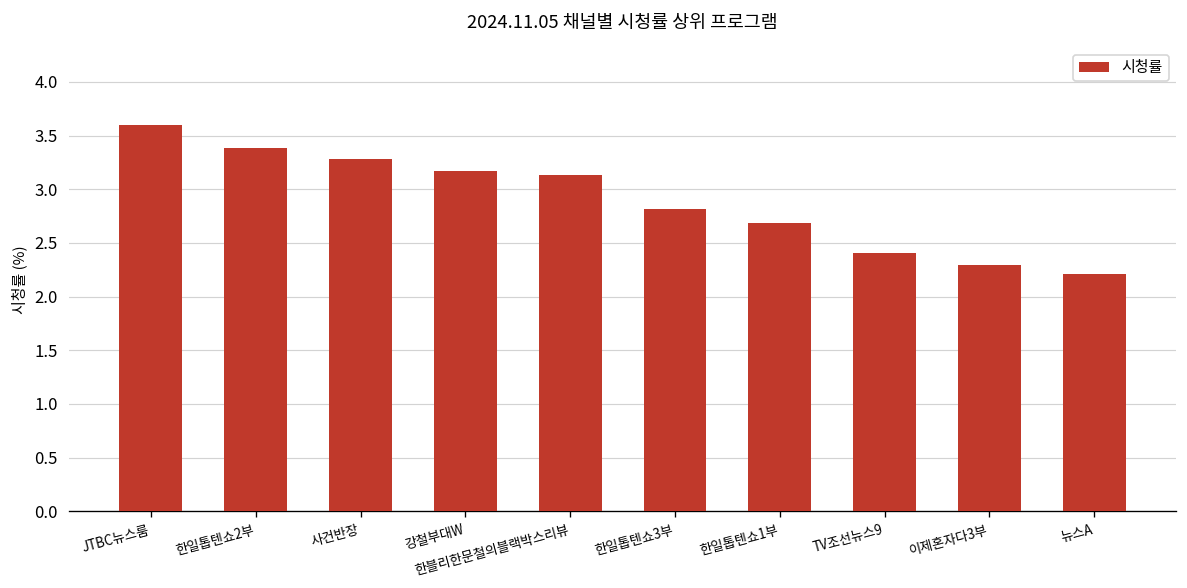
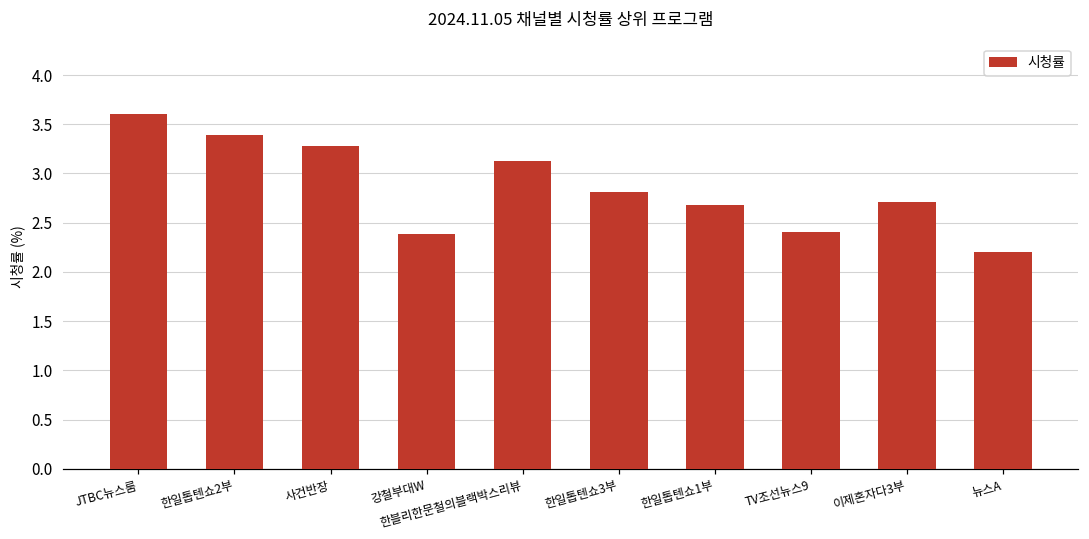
  {
    "JTBC뉴스룸": 3.6,
    "한일톱텐쇼2부": 3.4,
    "사건반장": 3.3,
-   "강철부대W": 3.2,
+   "강철부대W": 2.4,
    "한블리한문철의블랙박스리뷰": 3.1,
    "한일톱텐쇼3부": 2.8,
    "한일톱텐쇼1부": 2.7,
    "TV조선뉴스9": 2.4,
-   "이제혼자다3부": 2.3,
+   "이제혼자다3부": 2.7,
    "뉴스A": 2.2
  }
